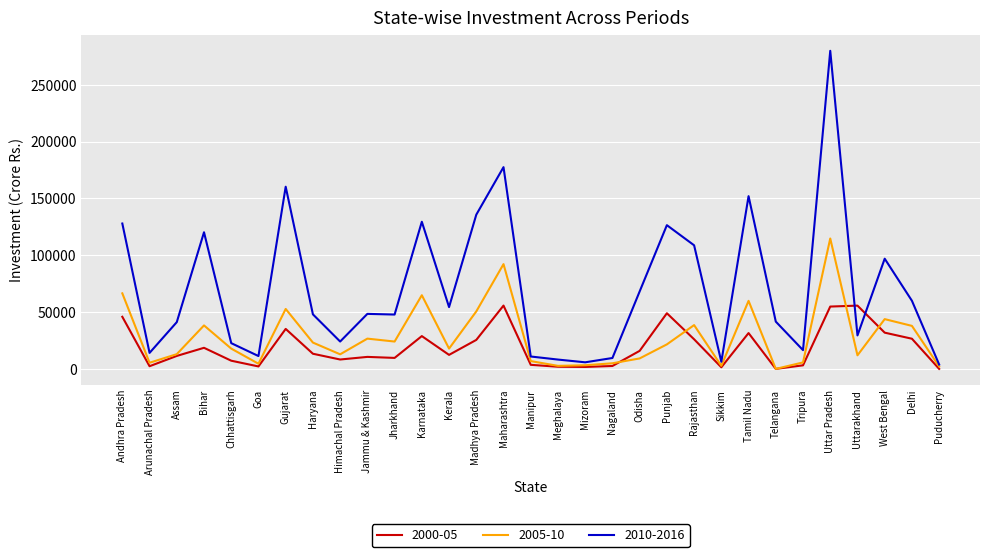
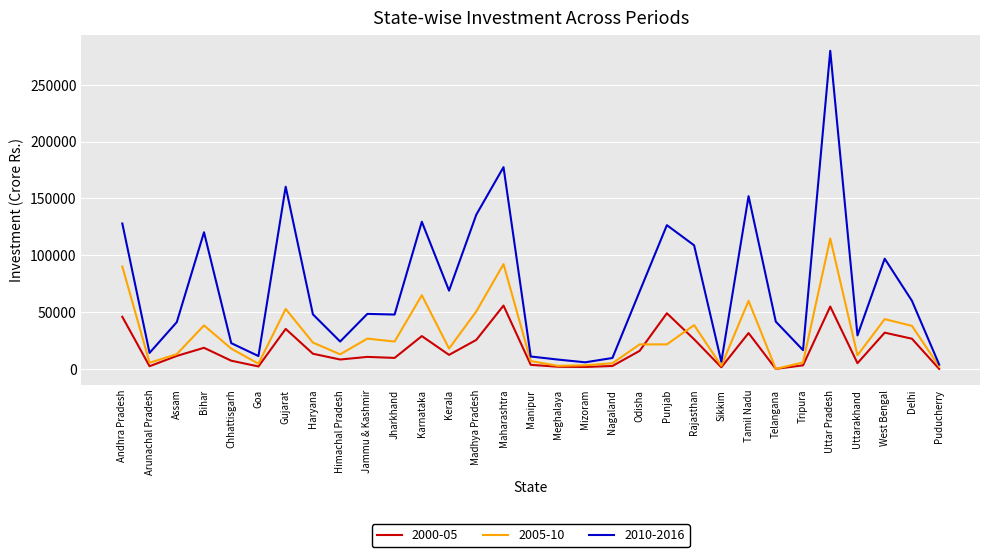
  {
    "2000-05": {
      "Andhra Pradesh": 46000,
      "Arunachal Pradesh": 2000,
      "Bihar": 19000,
      "Chhattisgarh": 7000,
      "Goa": 2000,
      "Gujarat": 35000,
      "Haryana": 13000,
      "Himachal Pradesh": 8000,
      "Jammu & Kashmir": 11000,
      "Jharkhand": 10000,
      "Karnataka": 29000,
      "Kerala": 12000,
      "Madhya Pradesh": 26000,
      "Maharashtra": 56000,
      "Manipur": 4000,
      "Nagaland": 3000,
      "Odisha": 16000,
      "Punjab": 49000,
      "Rajasthan": 26000,
      "Tamil Nadu": 32000,
      "Tripura": 3000,
      "Uttar Pradesh": 55000,
-     "Uttarakhand": 56000,
+     "Uttarakhand": 5000,
      "West Bengal": 32000,
      "Delhi": 27000
    },
    "2005-10": {
-     "Andhra Pradesh": 66000,
+     "Andhra Pradesh": 90000,
      "Arunachal Pradesh": 5000,
      "Bihar": 38000,
      "Chhattisgarh": 18000,
      "Goa": 5000,
      "Gujarat": 53000,
      "Haryana": 23000,
      "Himachal Pradesh": 13000,
      "Jammu & Kashmir": 27000,
      "Jharkhand": 24000,
      "Karnataka": 65000,
      "Kerala": 18000,
      "Madhya Pradesh": 51000,
      "Maharashtra": 92000,
      "Manipur": 7000,
      "Nagaland": 5000,
-     "Odisha": 9000,
+     "Odisha": 22000,
      "Punjab": 22000,
      "Rajasthan": 39000,
      "Tamil Nadu": 60000,
      "Tripura": 6000,
      "Uttar Pradesh": 115000,
      "Uttarakhand": 12000,
      "West Bengal": 44000,
      "Delhi": 38000
    },
    "2010-2016": {
      "Andhra Pradesh": 128000,
      "Arunachal Pradesh": 14000,
      "Assam": 41000,
      "Bihar": 120000,
      "Chhattisgarh": 23000,
      "Goa": 11000,
      "Gujarat": 160000,
      "Haryana": 48000,
      "Himachal Pradesh": 24000,
      "Jammu & Kashmir": 48000,
      "Jharkhand": 48000,
      "Karnataka": 129000,
-     "Kerala": 54000,
+     "Kerala": 69000,
      "Madhya Pradesh": 136000,
      "Maharashtra": 178000,
      "Manipur": 11000,
      "Meghalaya": 8000,
      "Mizoram": 6000,
      "Nagaland": 10000,
      "Odisha": 68000,
      "Punjab": 126000,
      "Rajasthan": 109000,
      "Sikkim": 6000,
      "Tamil Nadu": 152000,
      "Telangana": 42000,
      "Tripura": 17000,
      "Uttar Pradesh": 280000,
      "Uttarakhand": 29000,
      "West Bengal": 97000,
      "Delhi": 60000
    }
  }
